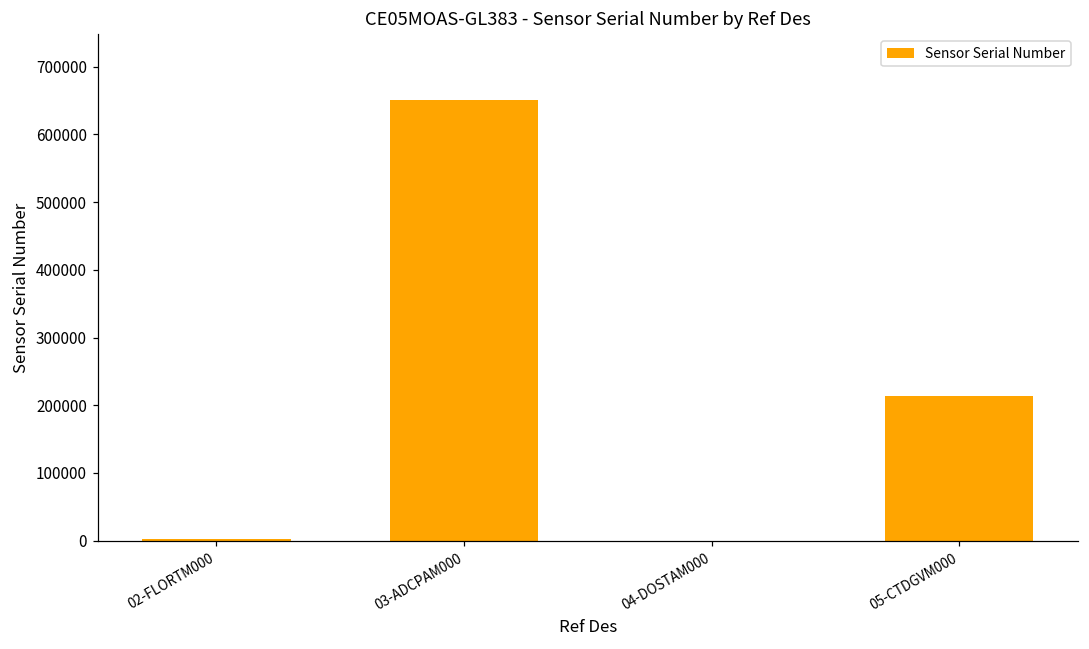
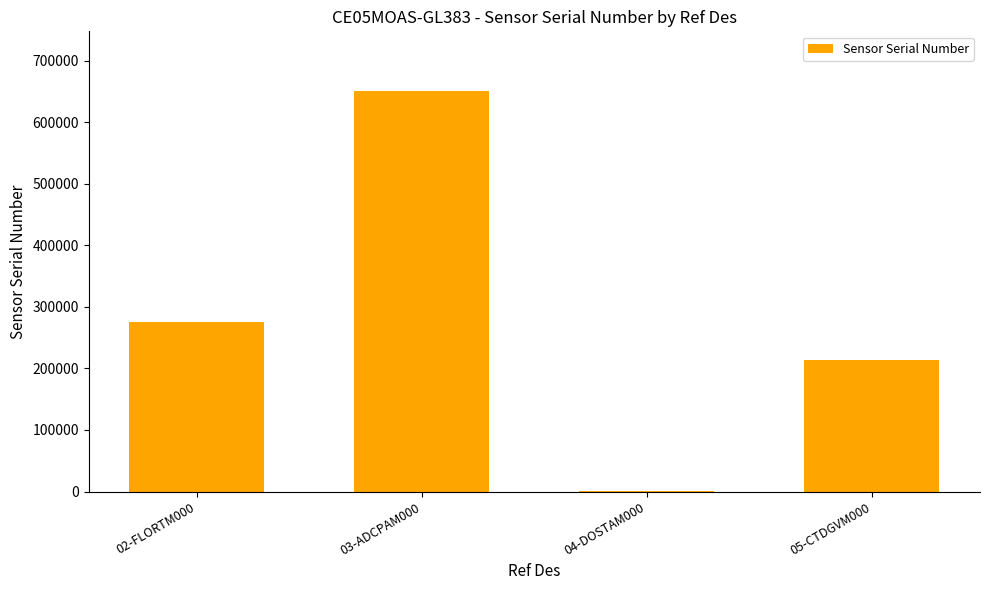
  {
-   "02-FLORTM000": 0,
+   "02-FLORTM000": 280000,
    "03-ADCPAM000": 650000,
    "05-CTDGVM000": 210000
  }
